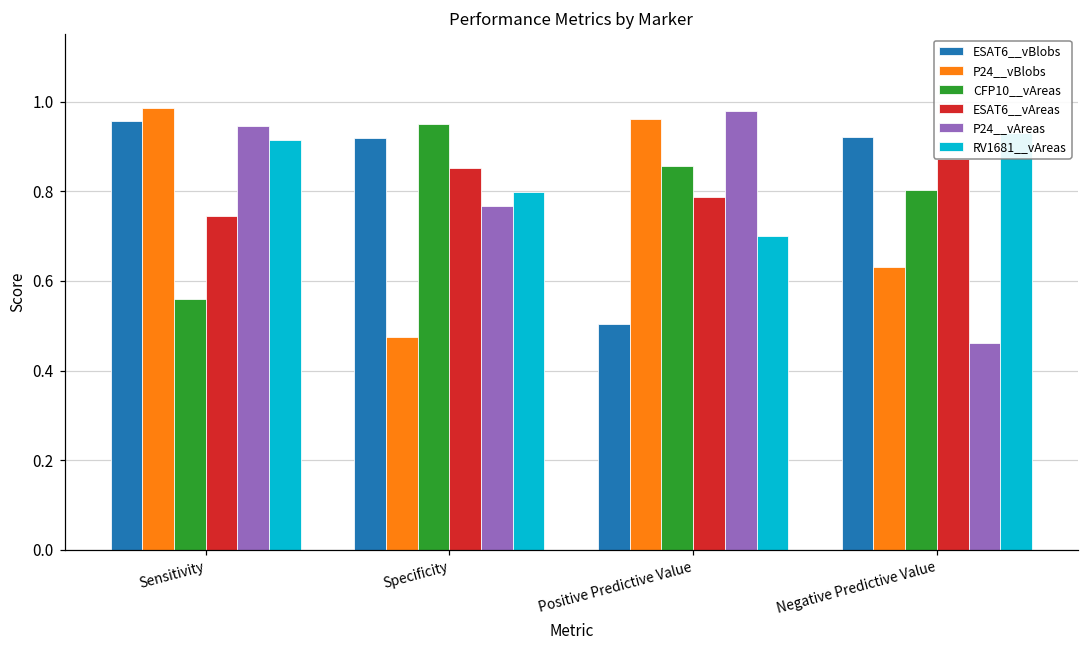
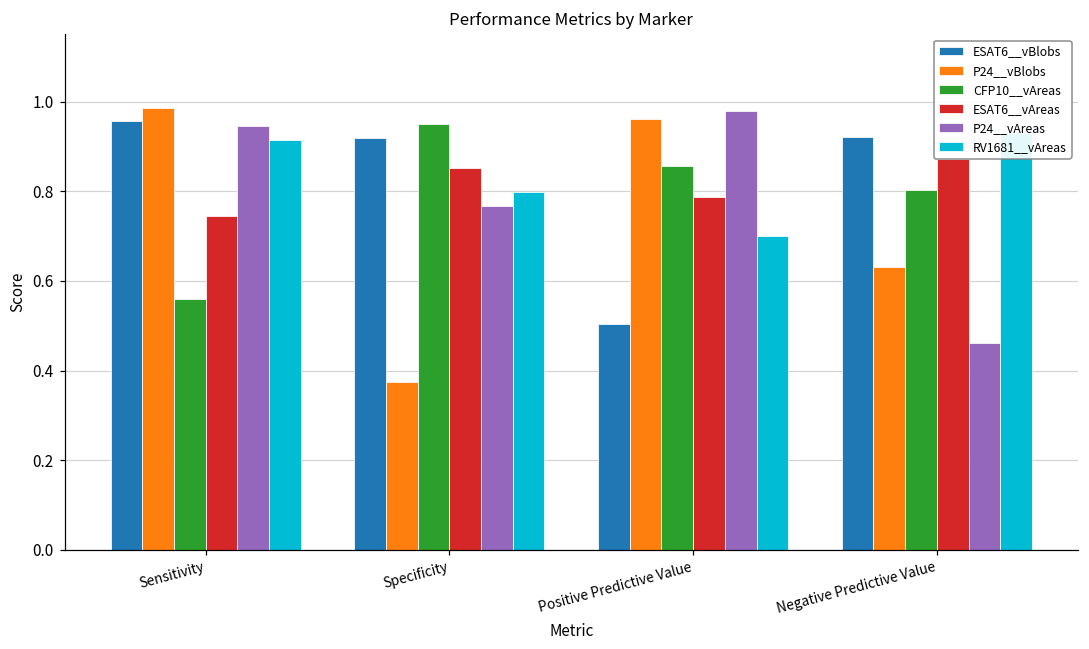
  {
    "ESAT6__vBlobs": {
      "Sensitivity": 0.96,
      "Specificity": 0.92,
      "Positive Predictive Value": 0.50,
      "Negative Predictive Value": 0.92
    },
    "P24__vBlobs": {
      "Sensitivity": 0.99,
-     "Specificity": 0.47,
+     "Specificity": 0.38,
      "Positive Predictive Value": 0.96,
      "Negative Predictive Value": 0.63
    },
    "CFP10__vAreas": {
      "Sensitivity": 0.56,
      "Specificity": 0.95,
      "Positive Predictive Value": 0.86,
      "Negative Predictive Value": 0.80
    },
    "ESAT6__vAreas": {
      "Sensitivity": 0.75,
      "Specificity": 0.85,
      "Positive Predictive Value": 0.79,
      "Negative Predictive Value": 0.87
    },
    "P24__vAreas": {
      "Sensitivity": 0.95,
      "Specificity": 0.77,
      "Positive Predictive Value": 0.98,
      "Negative Predictive Value": 0.46
    },
    "RV1681__vAreas": {
      "Sensitivity": 0.91,
      "Specificity": 0.80,
      "Positive Predictive Value": 0.70
    }
  }
